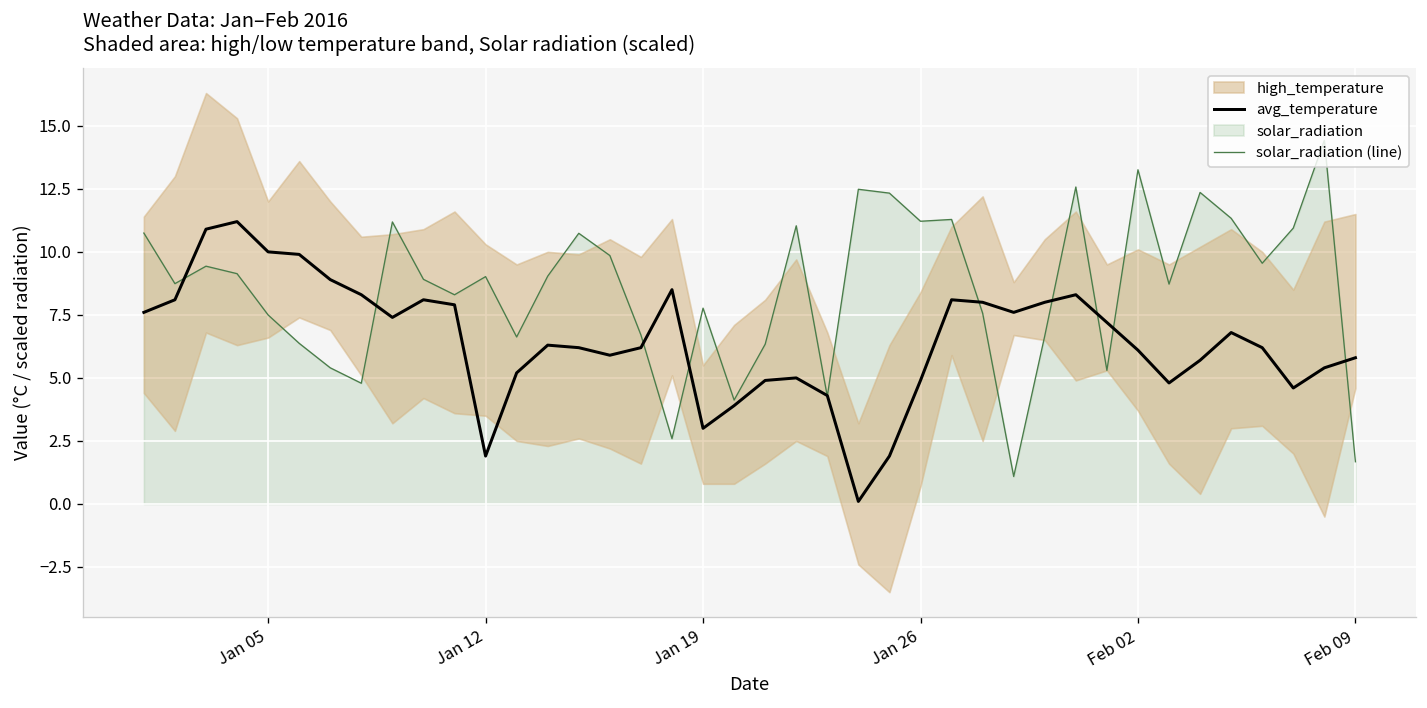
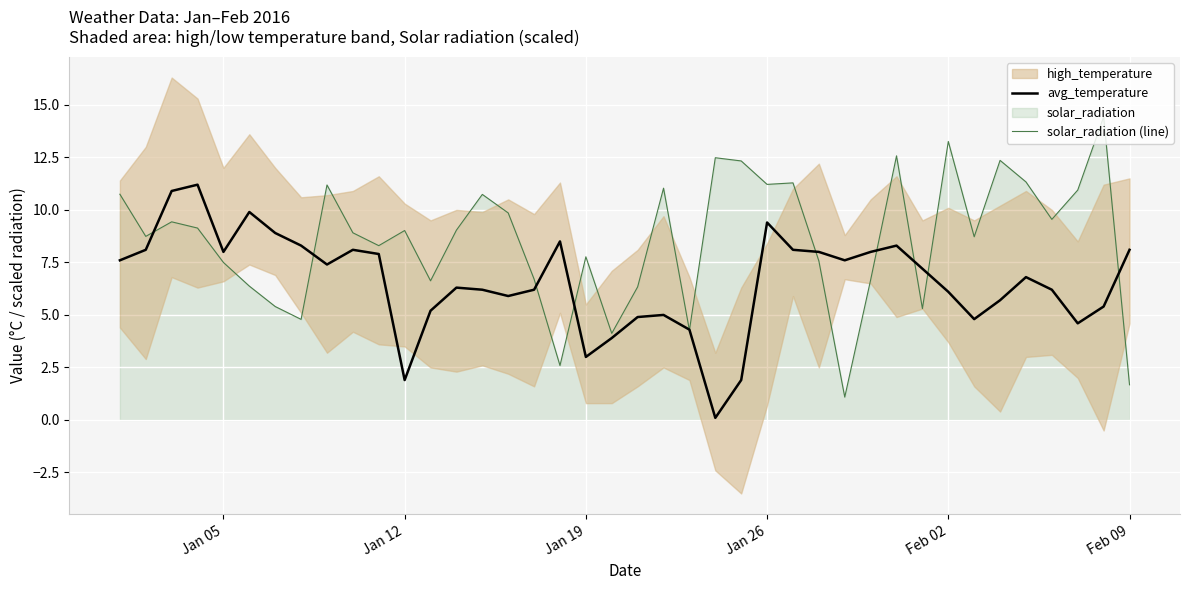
  {
    "avg_temperature": {
-     "Jan 05": 10,
+     "Jan 05": 8,
      "Jan 12": 1.9,
      "Jan 19": 3.0,
-     "Jan 26": 4.9,
+     "Jan 26": 9.4,
      "Feb 02": 6.1,
-     "Feb 09": 5.8
+     "Feb 09": 8.1
    },
    "solar_radiation": {
      "Jan 05": 7.5,
      "Jan 12": 9.0,
      "Jan 19": 7.8,
      "Jan 26": 11.2,
      "Feb 02": 13.3,
      "Feb 09": 1.7
    }
  }
